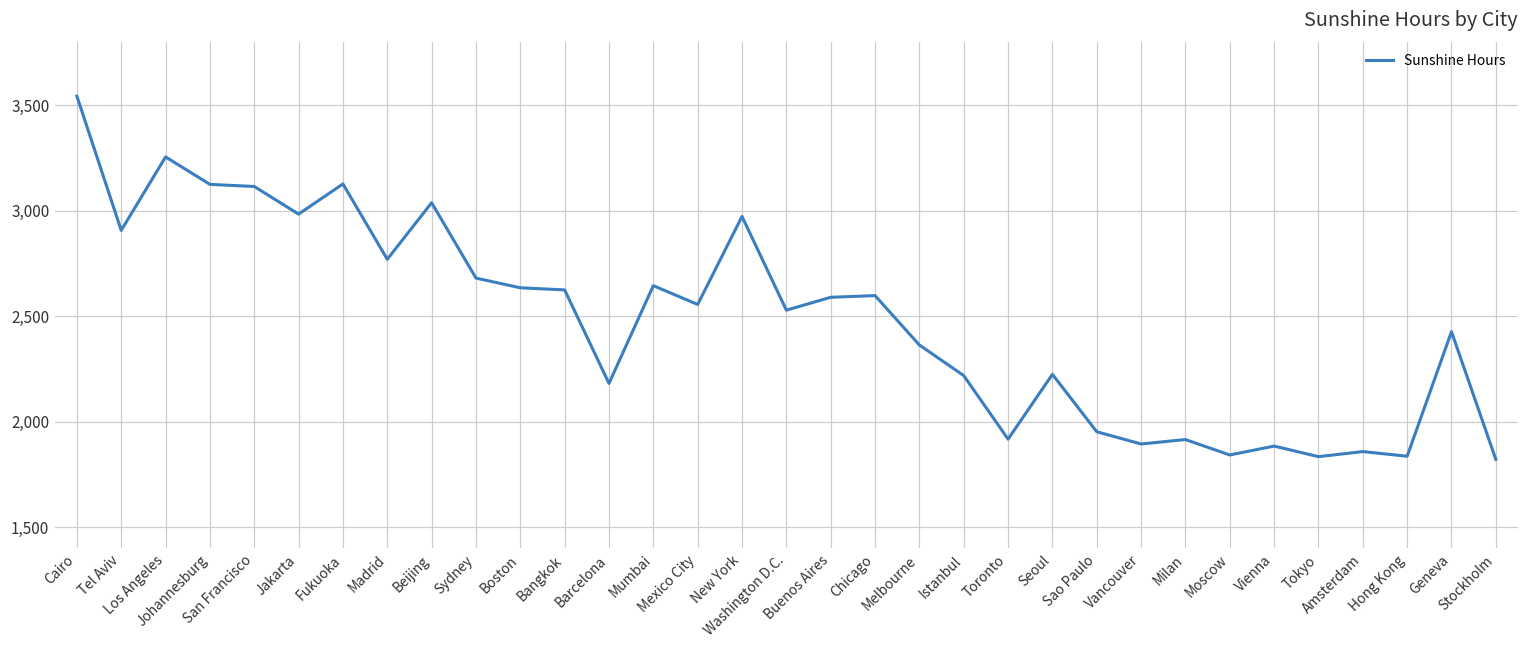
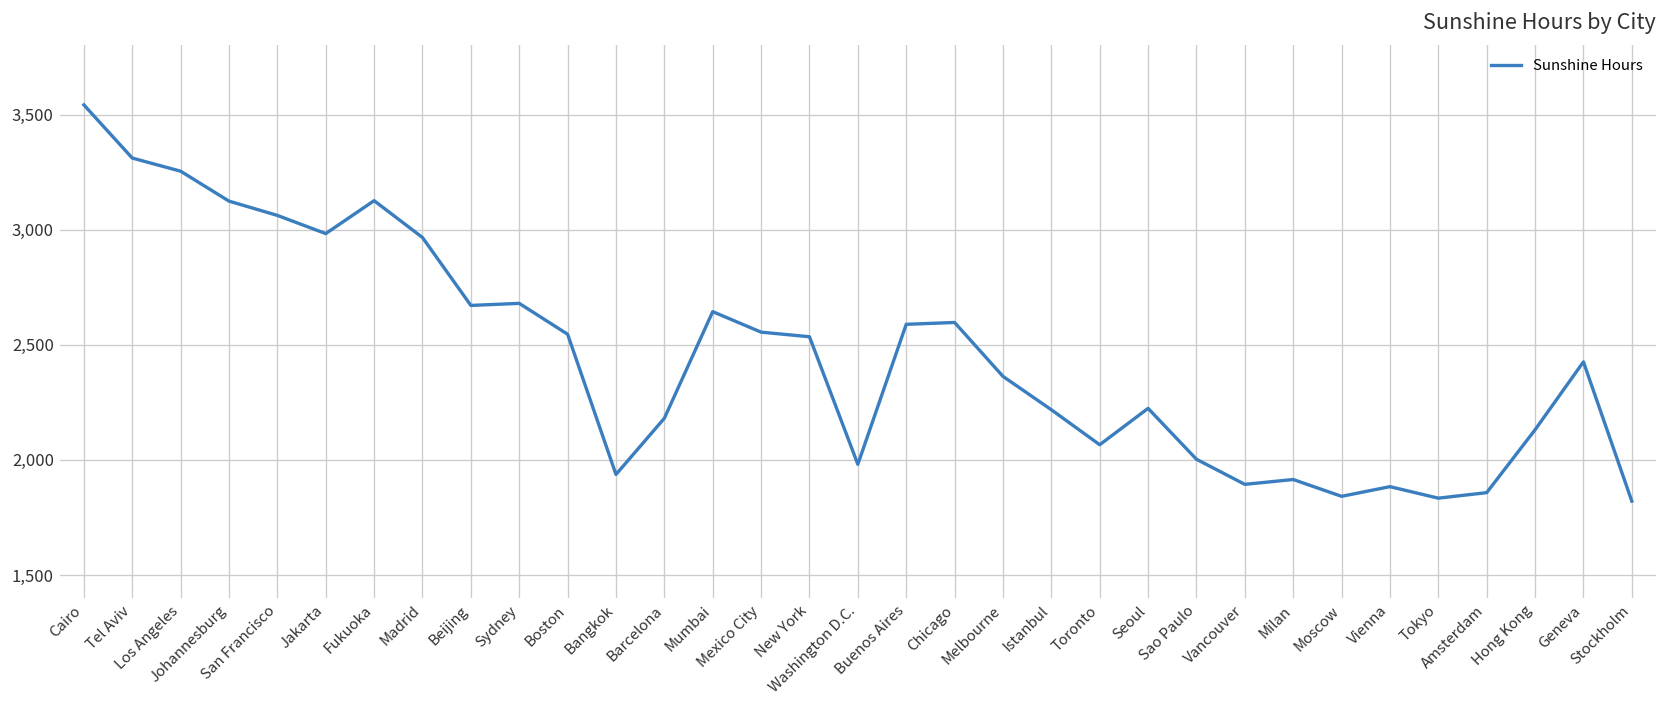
  {
    "Cairo": "3,540",
-   "Tel Aviv": "2,910",
+   "Tel Aviv": "3,310",
    "Los Angeles": "3,250",
    "Johannesburg": "3,120",
-   "San Francisco": "3,110",
+   "San Francisco": "3,060",
    "Jakarta": "2,980",
    "Fukuoka": "3,130",
-   "Madrid": "2,770",
-   "Beijing": "3,040",
+   "Madrid": "2,970",
+   "Beijing": "2,670",
    "Sydney": "2,680",
-   "Boston": "2,630",
-   "Bangkok": "2,620",
+   "Boston": "2,550",
+   "Bangkok": "1,940",
    "Barcelona": "2,180",
    "Mumbai": "2,640",
    "Mexico City": "2,560",
-   "New York": "2,970",
-   "Washington D.C.": "2,530",
+   "New York": "2,540",
+   "Washington D.C.": "1,980",
    "Buenos Aires": "2,590",
    "Chicago": "2,600",
    "Melbourne": "2,360",
    "Istanbul": "2,220",
-   "Toronto": "1,920",
+   "Toronto": "2,070",
    "Seoul": "2,220",
-   "Sao Paulo": "1,950",
+   "Sao Paulo": "2,000",
    "Vancouver": "1,890",
    "Milan": "1,920",
    "Moscow": "1,840",
    "Vienna": "1,880",
    "Tokyo": "1,830",
    "Amsterdam": "1,860",
-   "Hong Kong": "1,840",
+   "Hong Kong": "2,130",
    "Geneva": "2,430",
    "Stockholm": "1,820"
  }
